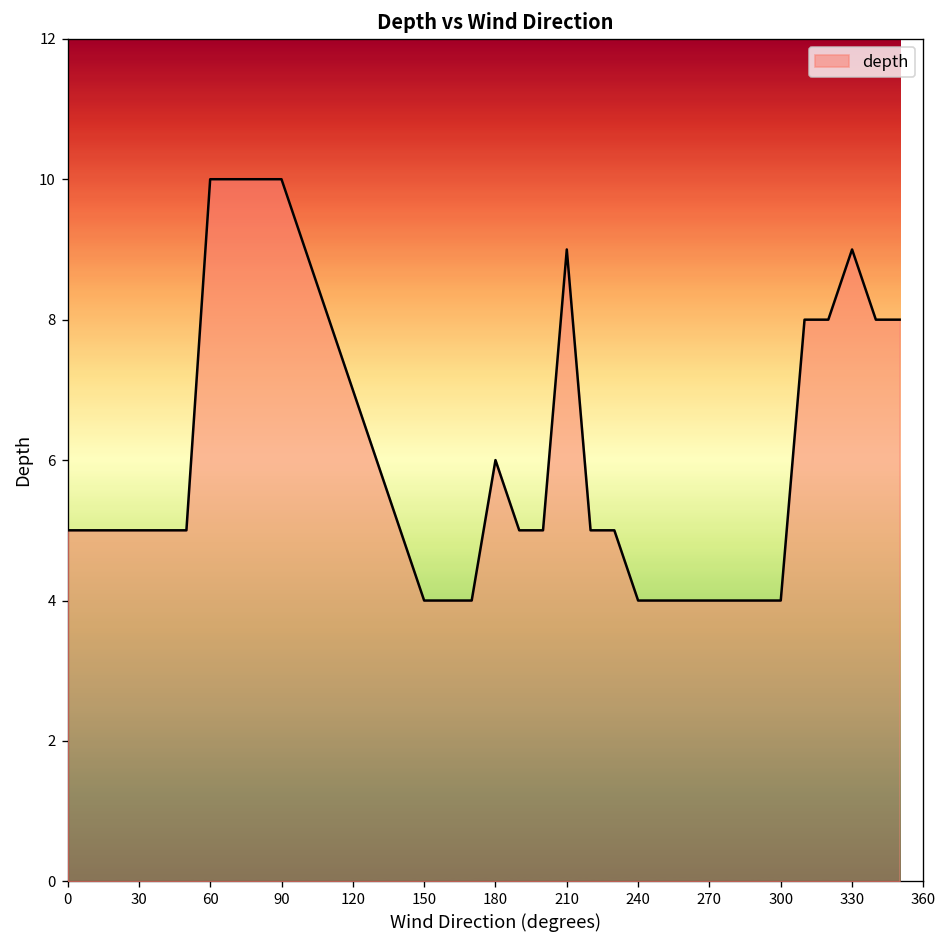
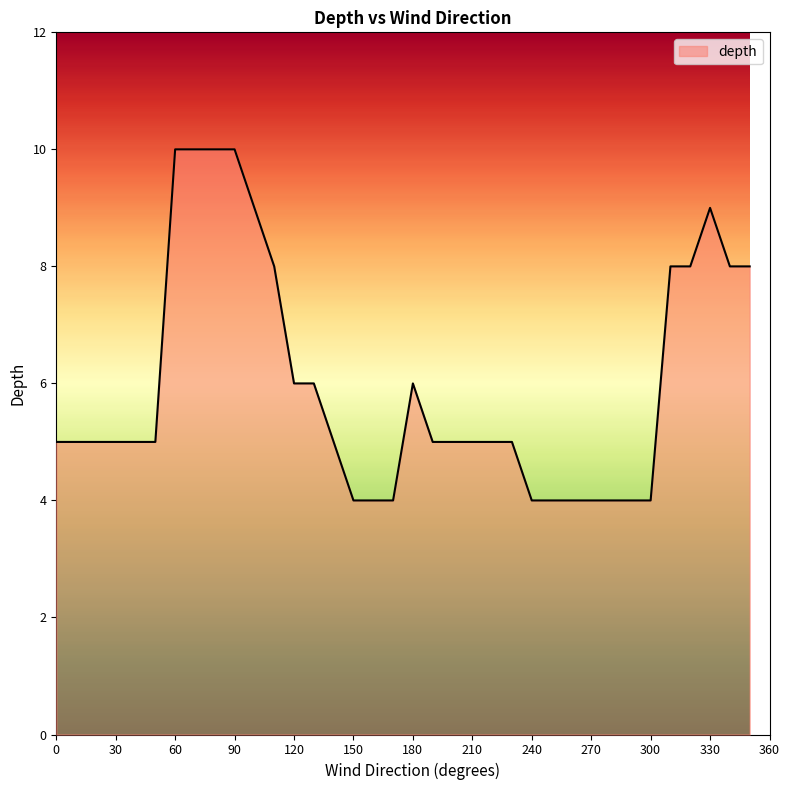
  {
    "0": 5,
    "30": 5,
    "60": 10,
    "90": 10,
-   "120": 7,
+   "120": 6,
    "150": 4,
    "180": 6,
-   "210": 9,
+   "210": 5,
    "240": 4,
    "270": 4,
    "300": 4,
    "330": 9
  }
